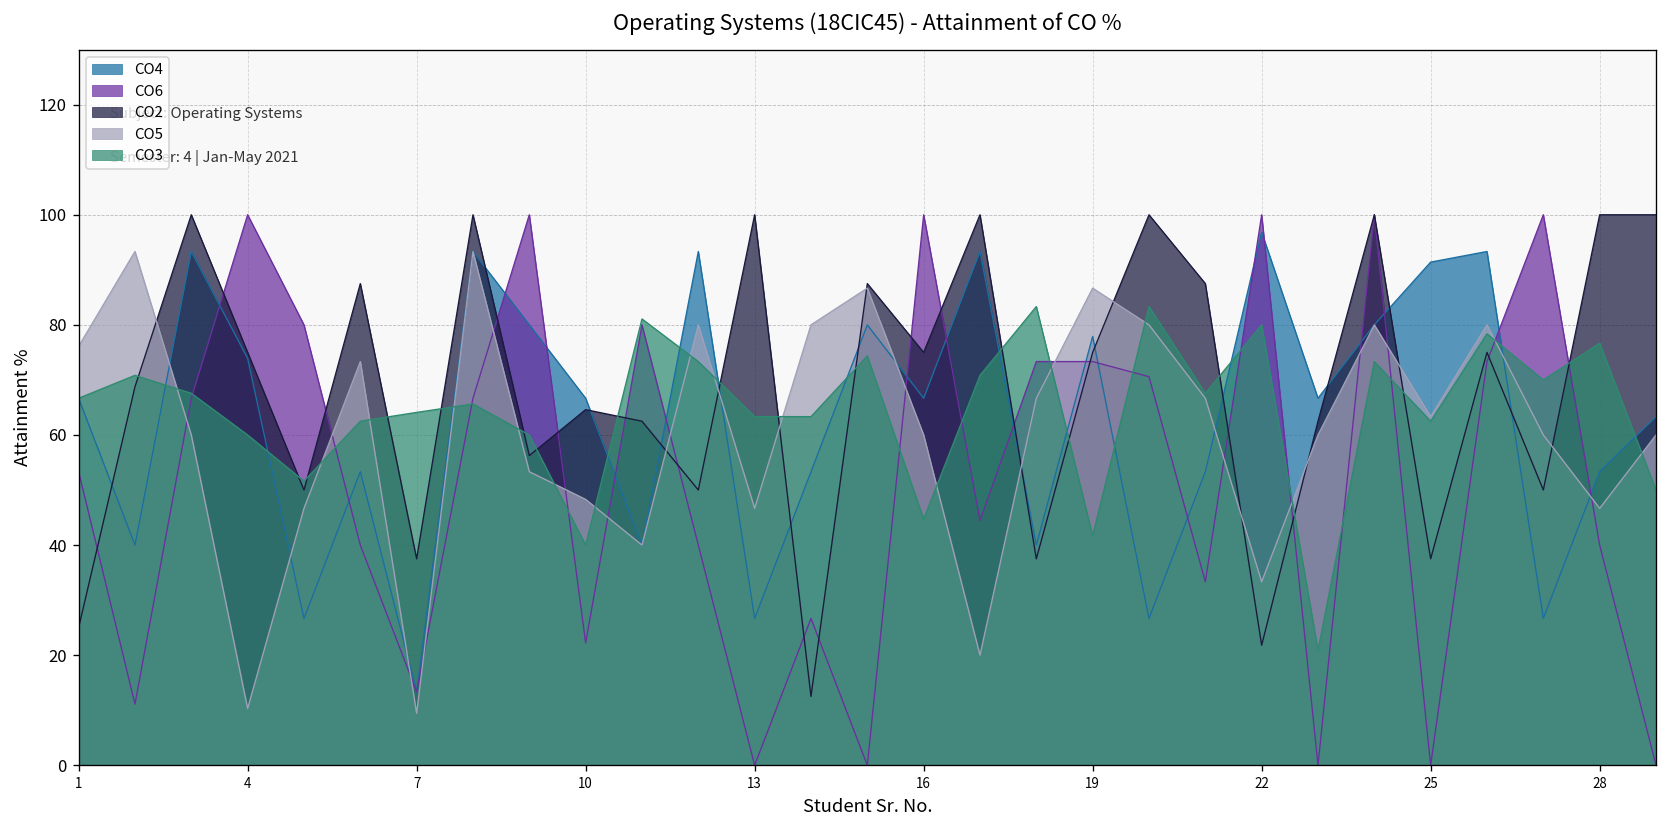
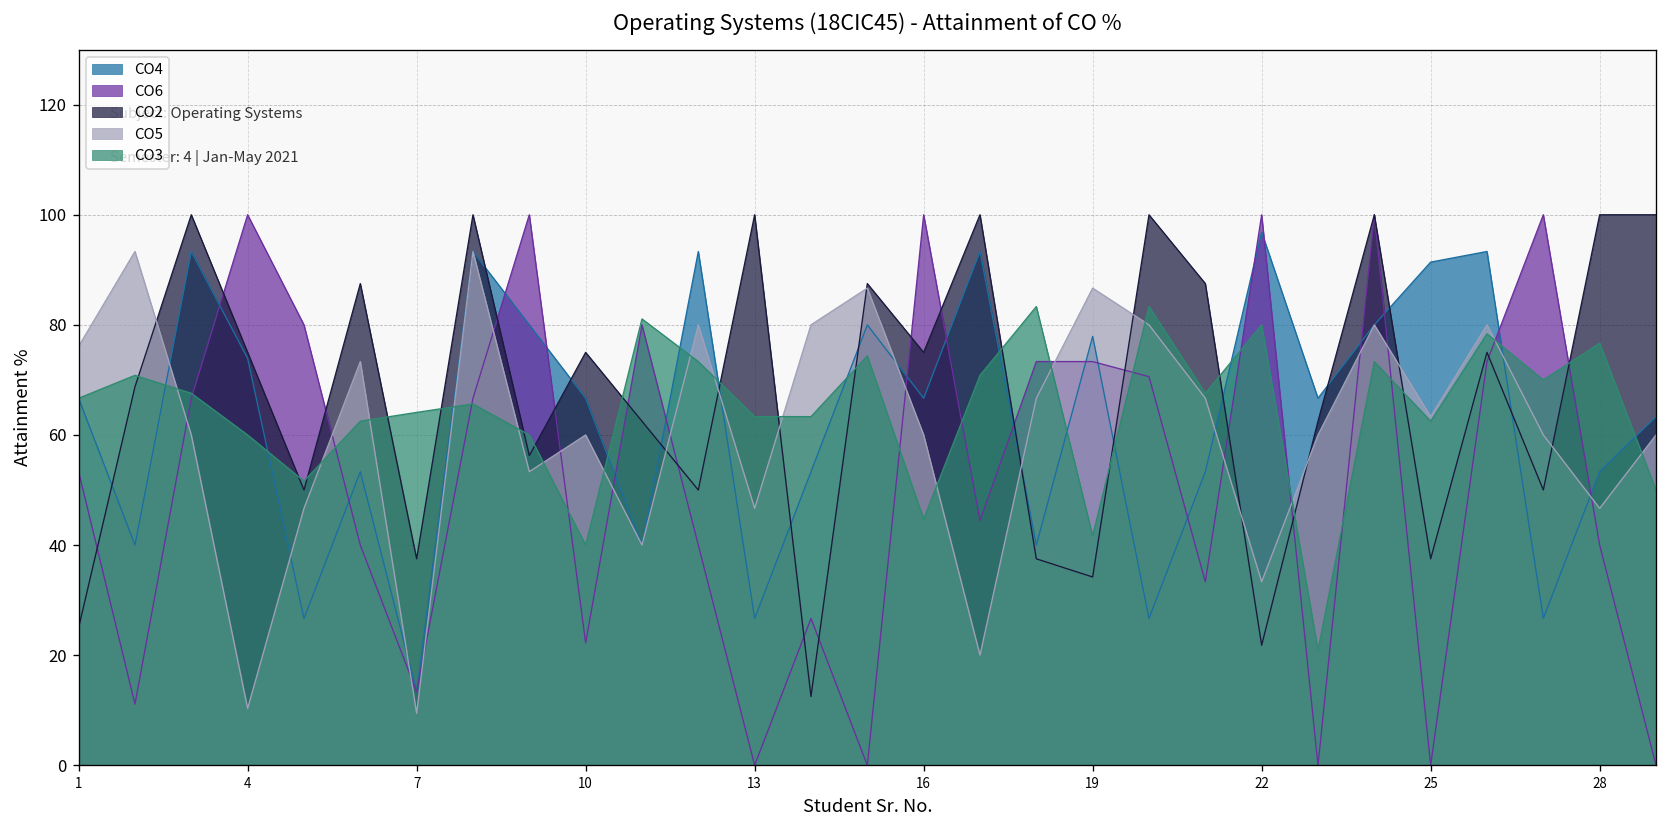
  {
    "CO4": {
      "4": 74,
      "10": 67,
      "13": 27,
      "16": 67,
      "19": 78,
      "22": 97,
      "25": 91,
      "28": 53
    },
    "CO6": {
      "1": 53,
      "4": 100,
      "10": 22,
      "13": 0,
      "16": 100,
      "19": 73,
      "22": 100,
      "25": 0,
      "28": 40
    },
    "CO2": {
      "1": 25,
      "4": 75,
      "7": 38,
-     "10": 65,
+     "10": 75,
      "13": 100,
      "16": 75,
-     "19": 75,
+     "19": 34,
      "22": 22,
      "25": 38,
      "28": 100
    },
    "CO5": {
      "1": 76,
      "4": 10,
      "7": 9,
-     "10": 48,
+     "10": 60,
      "13": 47,
      "16": 60,
      "19": 87,
      "22": 33,
      "25": 63,
      "28": 47
    },
    "CO3": {
      "4": 60,
      "7": 64,
      "10": 40,
      "13": 63,
      "16": 45,
      "19": 42,
      "22": 80,
      "25": 63,
      "28": 77
    }
  }
